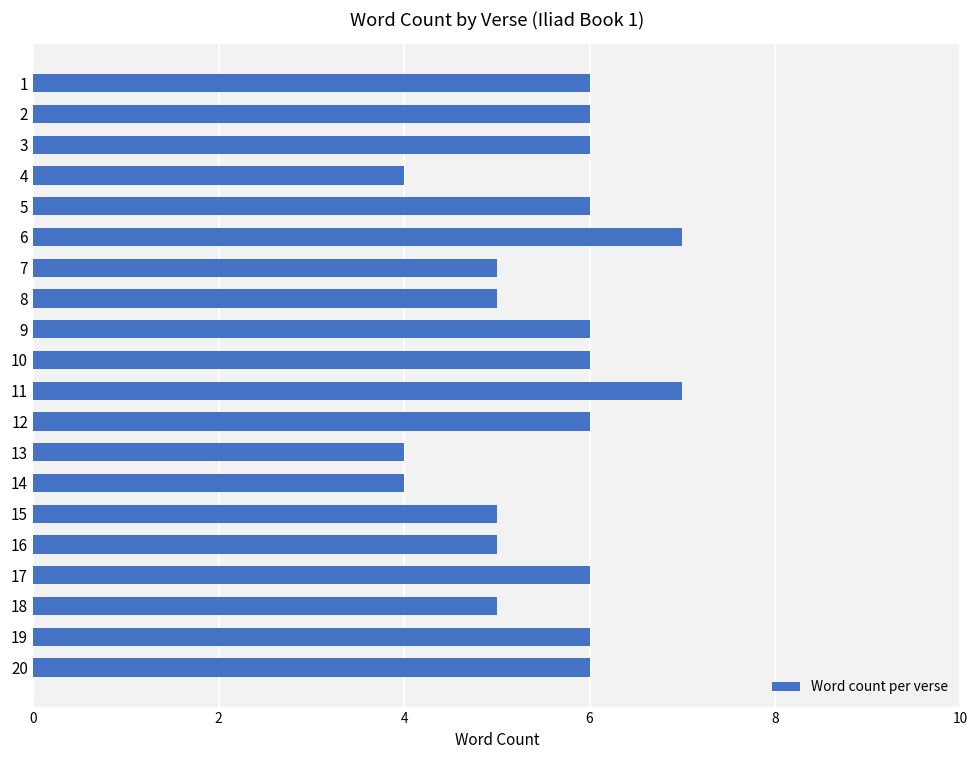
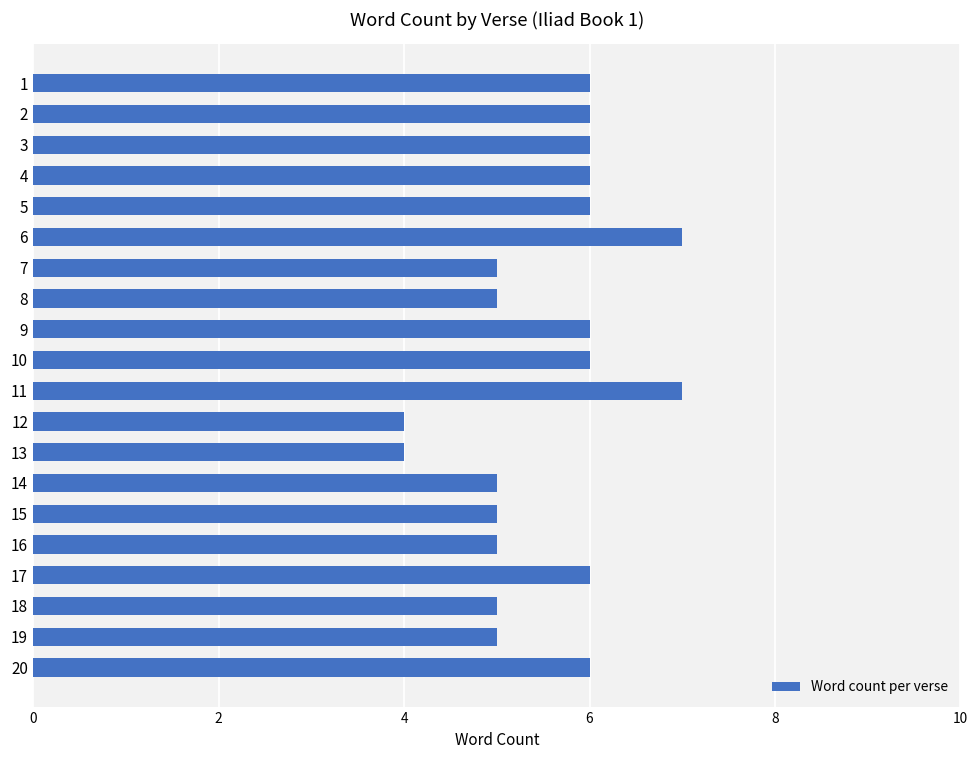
  {
    "1": 6,
    "2": 6,
    "3": 6,
-   "4": 4,
+   "4": 6,
    "5": 6,
    "6": 7,
    "7": 5,
    "8": 5,
    "9": 6,
    "10": 6,
    "11": 7,
-   "12": 6,
+   "12": 4,
    "13": 4,
-   "14": 4,
+   "14": 5,
    "15": 5,
    "16": 5,
    "17": 6,
    "18": 5,
-   "19": 6,
+   "19": 5,
    "20": 6
  }
